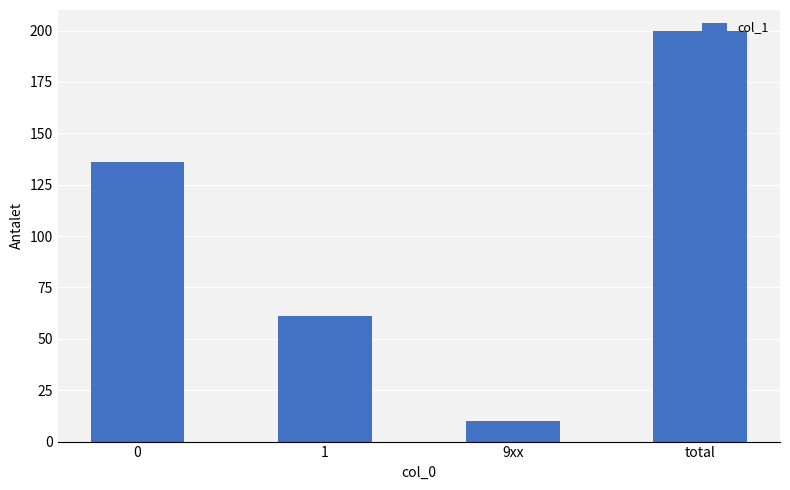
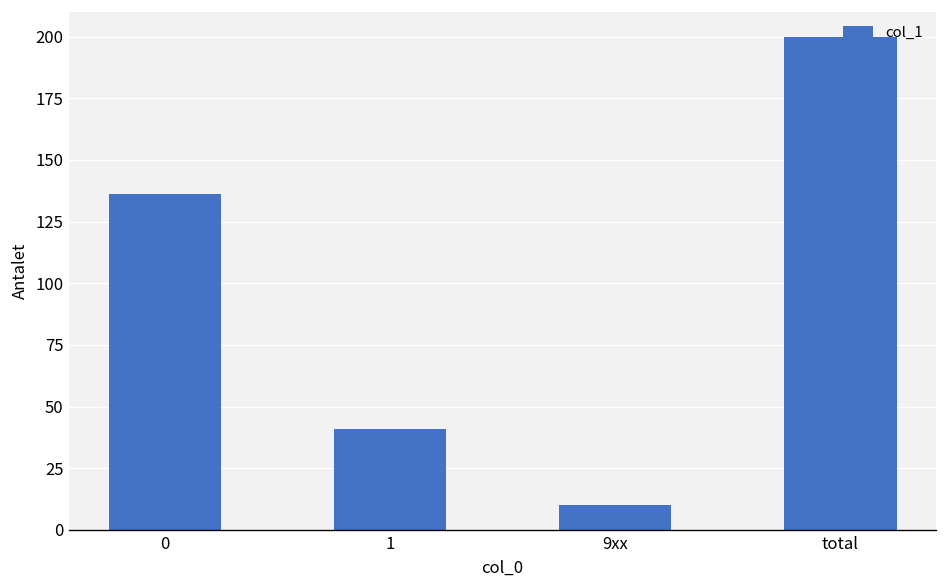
  {
    "0": 136,
-   "1": 61,
+   "1": 41,
    "9xx": 10,
    "total": 200
  }
